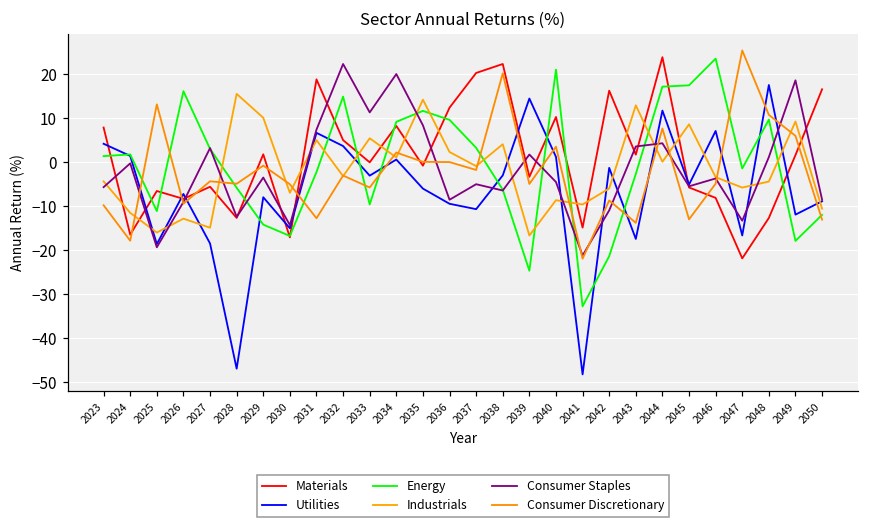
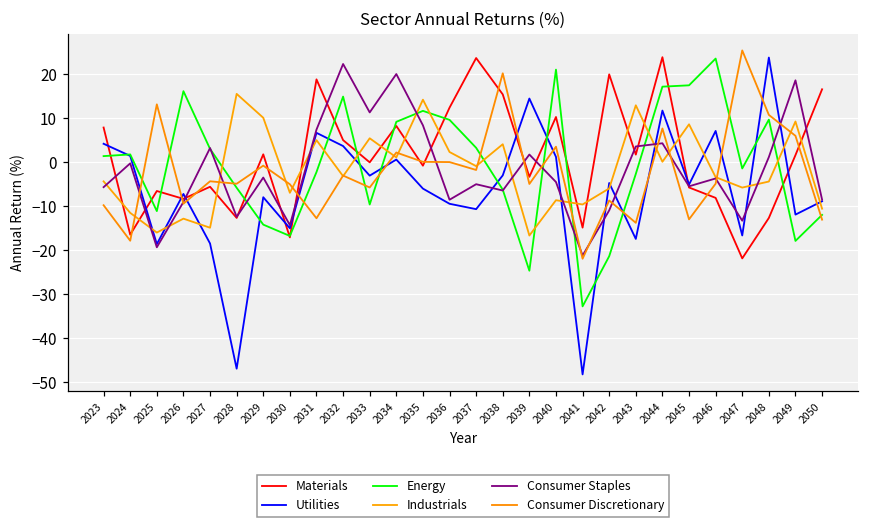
  {
    "Materials": {
      "2023": 8,
      "2024": -16,
      "2025": -7,
      "2026": -8,
      "2027": -6,
      "2029": 2,
      "2031": 19,
      "2032": 5,
      "2033": 0,
      "2034": 8,
      "2035": -1,
      "2036": 12,
-     "2037": 20,
-     "2038": 22,
+     "2037": 24,
+     "2038": 15,
      "2039": -3,
      "2040": 10,
      "2041": -15,
-     "2042": 16,
+     "2042": 20,
      "2043": 2,
      "2044": 24,
      "2046": -8,
      "2047": -22,
      "2048": -13,
      "2049": 2,
      "2050": 17
    },
    "Utilities": {
      "2023": 4,
      "2025": -19,
      "2026": -7,
      "2027": -18,
      "2028": -47,
      "2029": -8,
      "2030": -15,
      "2031": 7,
      "2032": 4,
      "2033": -3,
      "2035": -6,
      "2036": -9,
      "2037": -11,
      "2038": -3,
      "2039": 15,
      "2040": 1,
      "2041": -48,
-     "2042": -1,
+     "2042": -5,
      "2043": -17,
      "2044": 12,
      "2046": 7,
      "2047": -17,
-     "2048": 18,
+     "2048": 24,
      "2049": -12
    },
    "Energy": {
      "2023": 1,
      "2025": -11,
      "2026": 16,
      "2028": -6,
      "2029": -14,
      "2031": -2,
      "2032": 15,
      "2033": -10,
      "2034": 9,
      "2035": 12,
      "2036": 10,
      "2037": 3,
      "2039": -25,
      "2040": 21,
      "2041": -33,
      "2042": -21,
      "2043": -3,
      "2044": 17,
      "2045": 18,
      "2046": 24,
      "2047": -1,
      "2048": 10,
      "2049": -18,
      "2050": -12
    },
    "Consumer Staples": {
      "2023": -6,
      "2024": 0,
      "2025": -19,
      "2029": -3,
      "2030": -14,
      "2031": 7,
      "2032": 22,
      "2033": 11,
      "2034": 20,
      "2035": 8,
      "2036": -9,
      "2037": -5,
      "2039": 2,
      "2040": -4,
      "2041": -21,
      "2042": -11,
      "2043": 4,
      "2044": 4,
      "2047": -13,
      "2048": 1,
      "2049": 19
    }
  }
